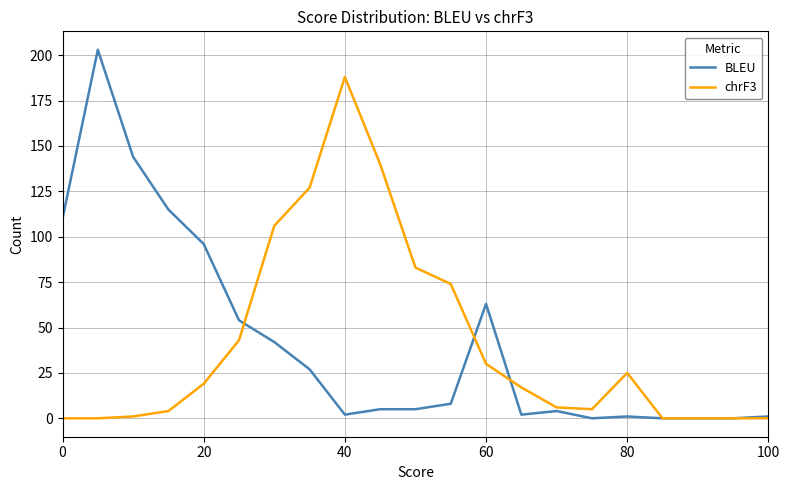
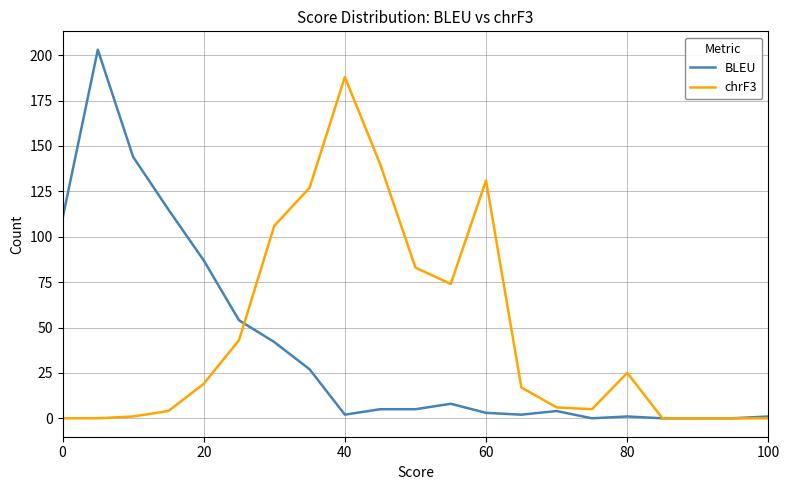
  {
    "BLEU": {
      "0": 110,
-     "20": 96,
+     "20": 87,
      "40": 2,
-     "60": 63,
+     "60": 3,
      "80": 1
    },
    "chrF3": {
      "0": 0,
      "20": 19,
      "40": 188,
-     "60": 30,
+     "60": 131,
      "80": 25
    }
  }
